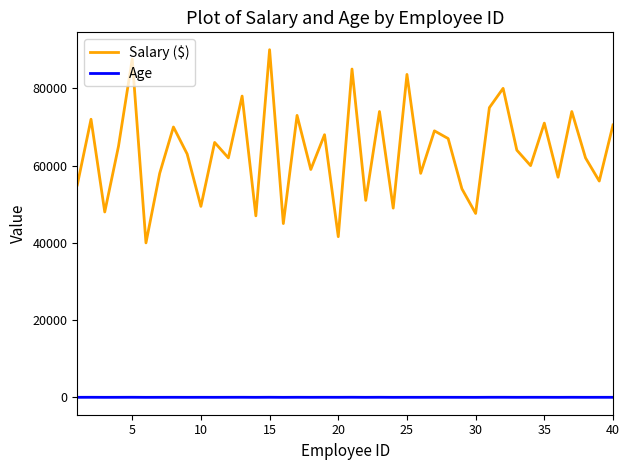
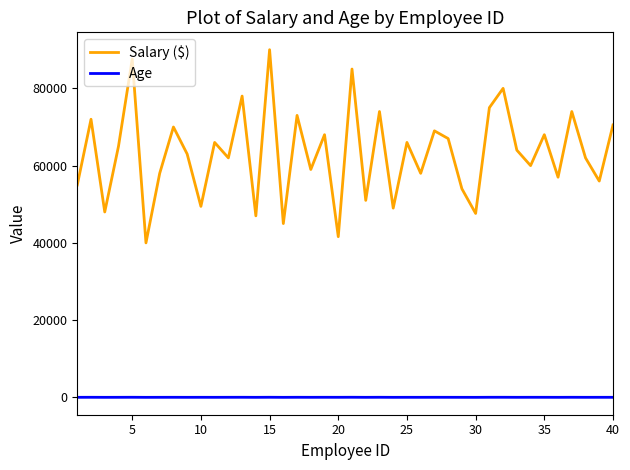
  {
    "Salary ($)": {
      "10": 49000,
      "15": 90000,
      "20": 42000,
-     "25": 84000,
+     "25": 66000,
      "30": 48000,
-     "35": 71000,
+     "35": 68000,
      "40": 71000
    },
    "Age": {
      "5": 0,
      "10": 0,
      "15": 0,
      "20": 0,
      "25": 0,
      "30": 0,
      "35": 0,
      "40": 0
    }
  }
